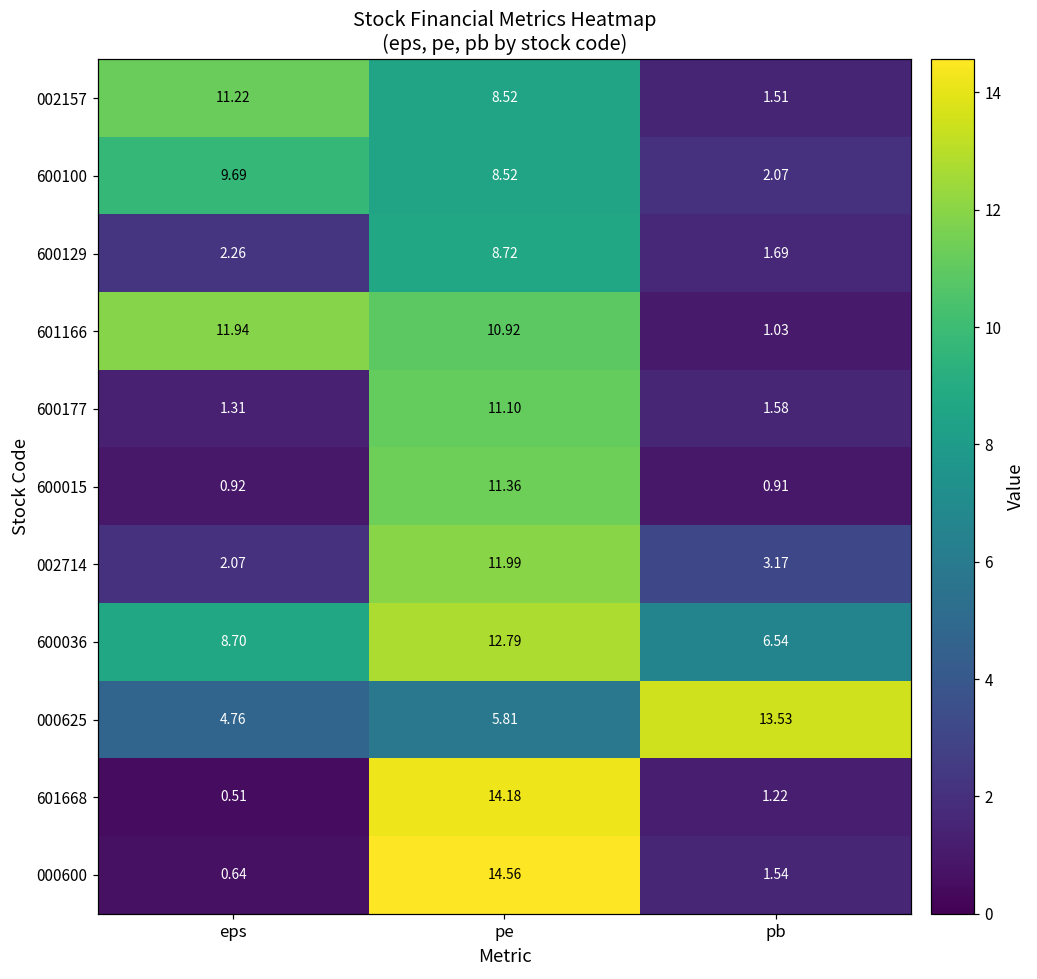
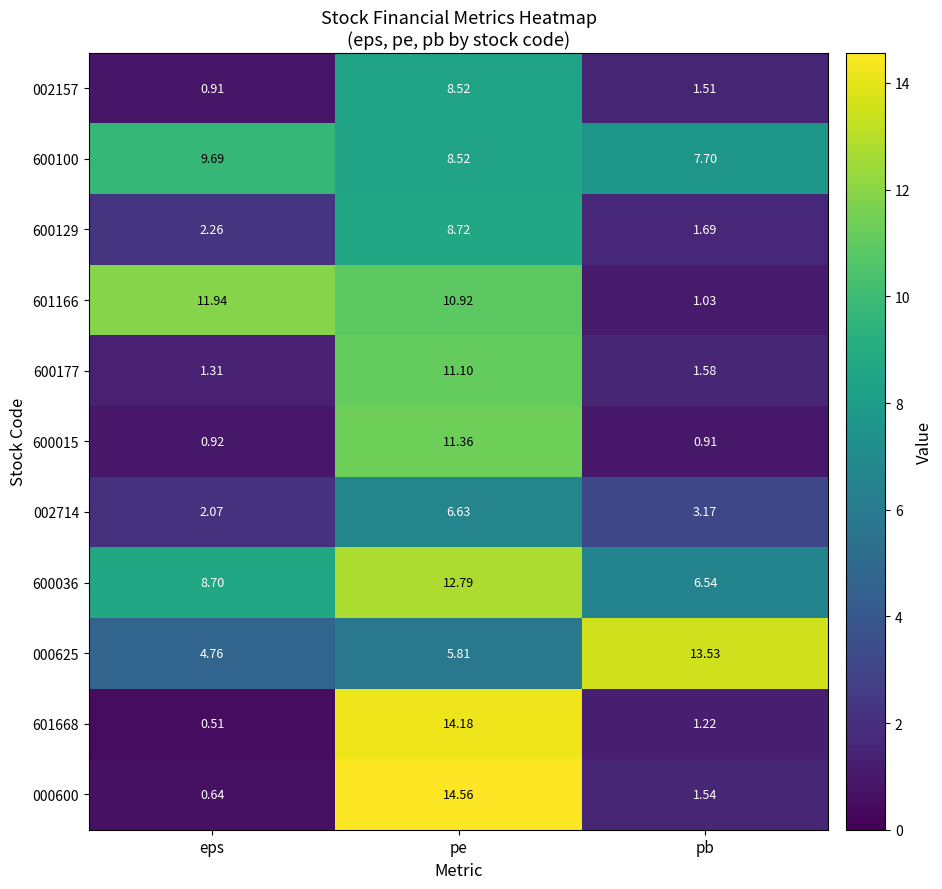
  {
    "002157": {
-     "eps": 11.22,
+     "eps": 0.91,
      "pe": 8.52,
      "pb": 1.51
    },
    "600100": {
      "eps": 9.69,
      "pe": 8.52,
-     "pb": 2.07
+     "pb": 7.70
    },
    "600129": {
      "eps": 2.26,
      "pe": 8.72,
      "pb": 1.69
    },
    "601166": {
      "eps": 11.94,
      "pe": 10.92,
      "pb": 1.03
    },
    "600177": {
      "eps": 1.31,
      "pe": 11.10,
      "pb": 1.58
    },
    "600015": {
      "eps": 0.92,
      "pe": 11.36,
      "pb": 0.91
    },
    "002714": {
      "eps": 2.07,
-     "pe": 11.99,
+     "pe": 6.63,
      "pb": 3.17
    },
    "600036": {
      "eps": 8.70,
      "pe": 12.79,
      "pb": 6.54
    },
    "000625": {
      "eps": 4.76,
      "pe": 5.81,
      "pb": 13.53
    },
    "601668": {
      "eps": 0.51,
      "pe": 14.18,
      "pb": 1.22
    },
    "000600": {
      "eps": 0.64,
      "pe": 14.56,
      "pb": 1.54
    }
  }
